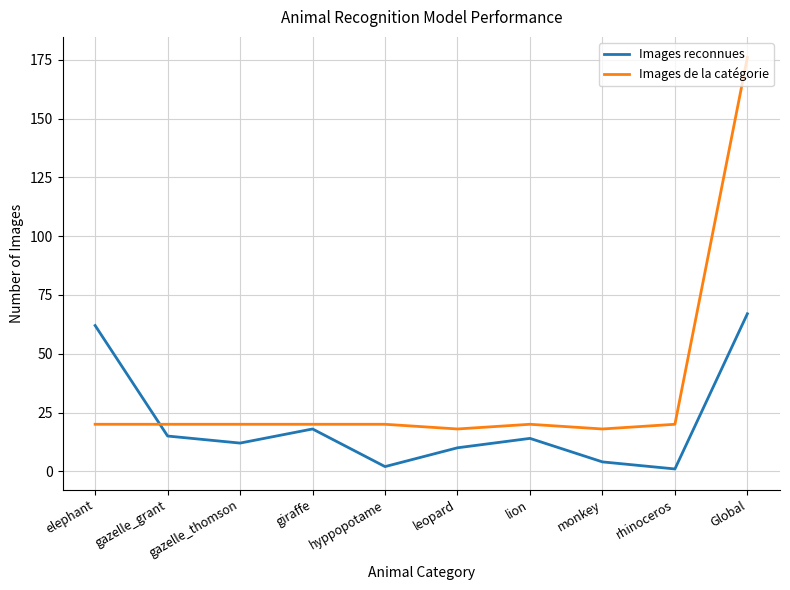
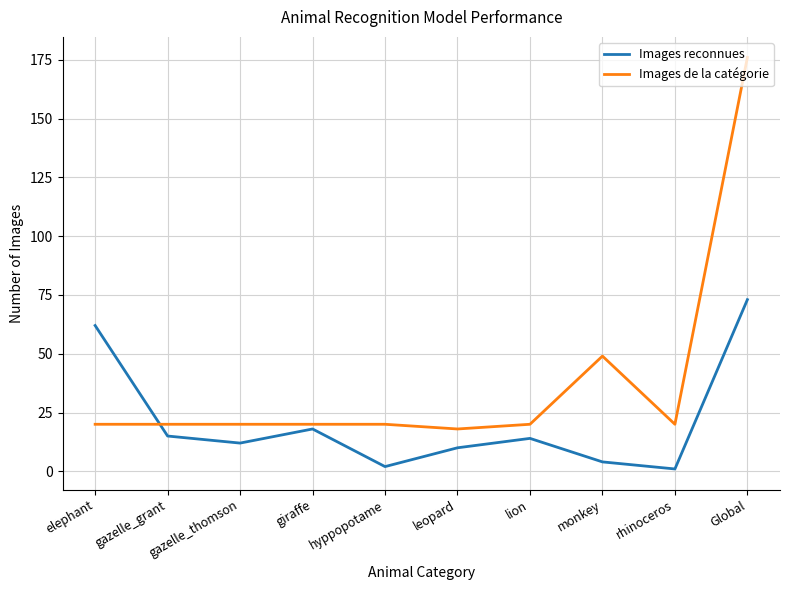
  {
    "Images reconnues": {
      "elephant": 62,
      "gazelle_grant": 15,
      "gazelle_thomson": 12,
      "giraffe": 18,
      "hyppopotame": 2,
      "leopard": 10,
      "lion": 14,
      "monkey": 4,
      "rhinoceros": 1,
-     "Global": 67
+     "Global": 73
    },
    "Images de la catégorie": {
      "elephant": 20,
      "gazelle_grant": 20,
      "gazelle_thomson": 20,
      "giraffe": 20,
      "hyppopotame": 20,
      "leopard": 18,
      "lion": 20,
-     "monkey": 18,
+     "monkey": 49,
      "rhinoceros": 20
    }
  }
